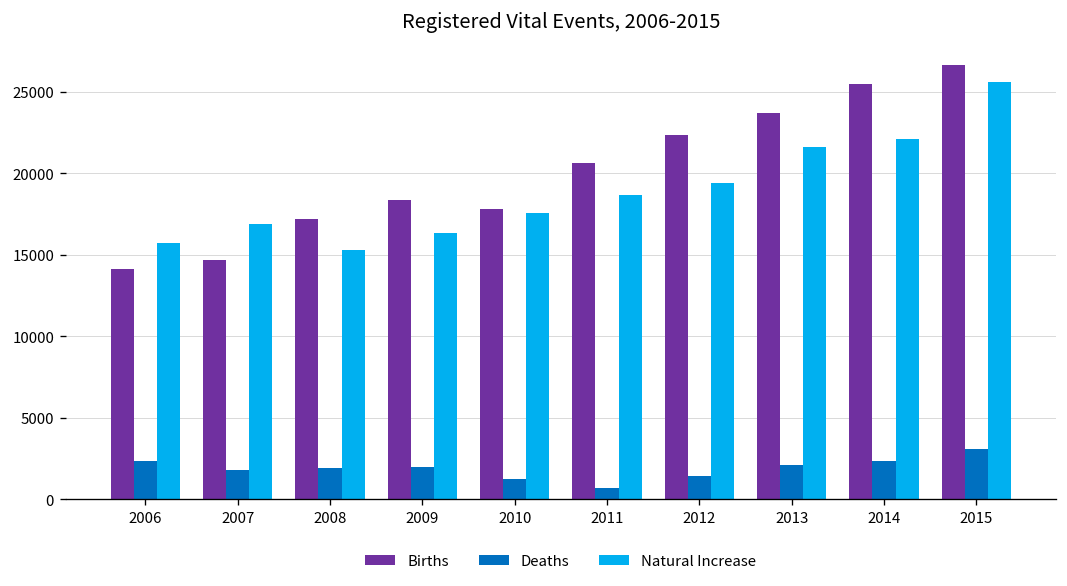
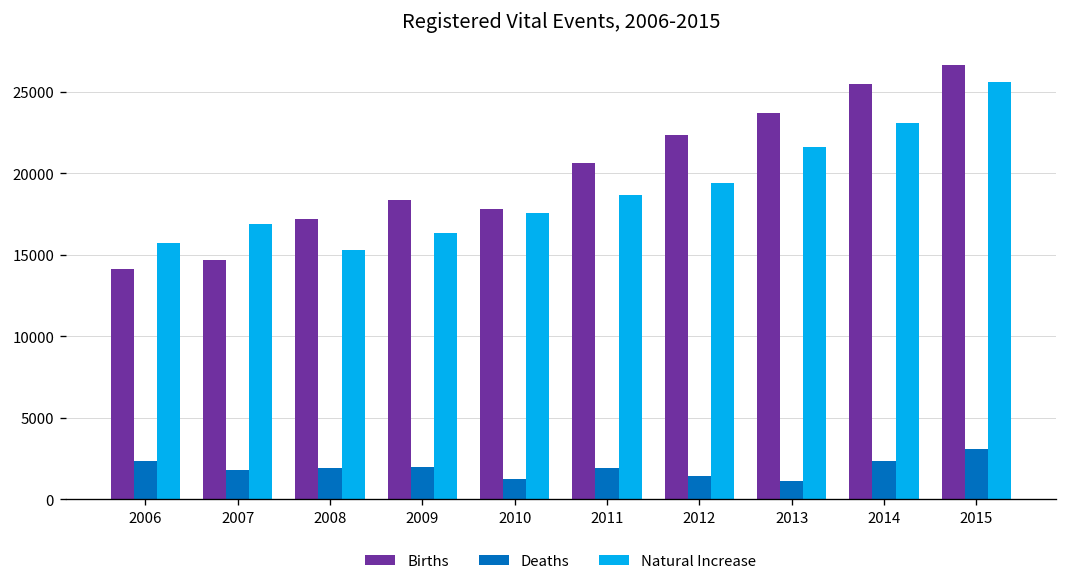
  {
    "Births": {
      "2006": 14100,
      "2007": 14700,
      "2008": 17200,
      "2009": 18400,
      "2010": 17800,
      "2011": 20600,
      "2012": 22300,
      "2013": 23700,
      "2014": 25400,
      "2015": 26600
    },
    "Deaths": {
      "2006": 2300,
      "2007": 1800,
      "2008": 1900,
      "2009": 2000,
      "2010": 1300,
-     "2011": 700,
+     "2011": 1900,
      "2012": 1400,
-     "2013": 2100,
+     "2013": 1200,
      "2014": 2400,
      "2015": 3100
    },
    "Natural Increase": {
      "2006": 15700,
      "2007": 16900,
      "2008": 15300,
      "2009": 16300,
      "2010": 17500,
      "2011": 18700,
      "2012": 19400,
      "2013": 21600,
-     "2014": 22100,
+     "2014": 23100,
      "2015": 25600
    }
  }
